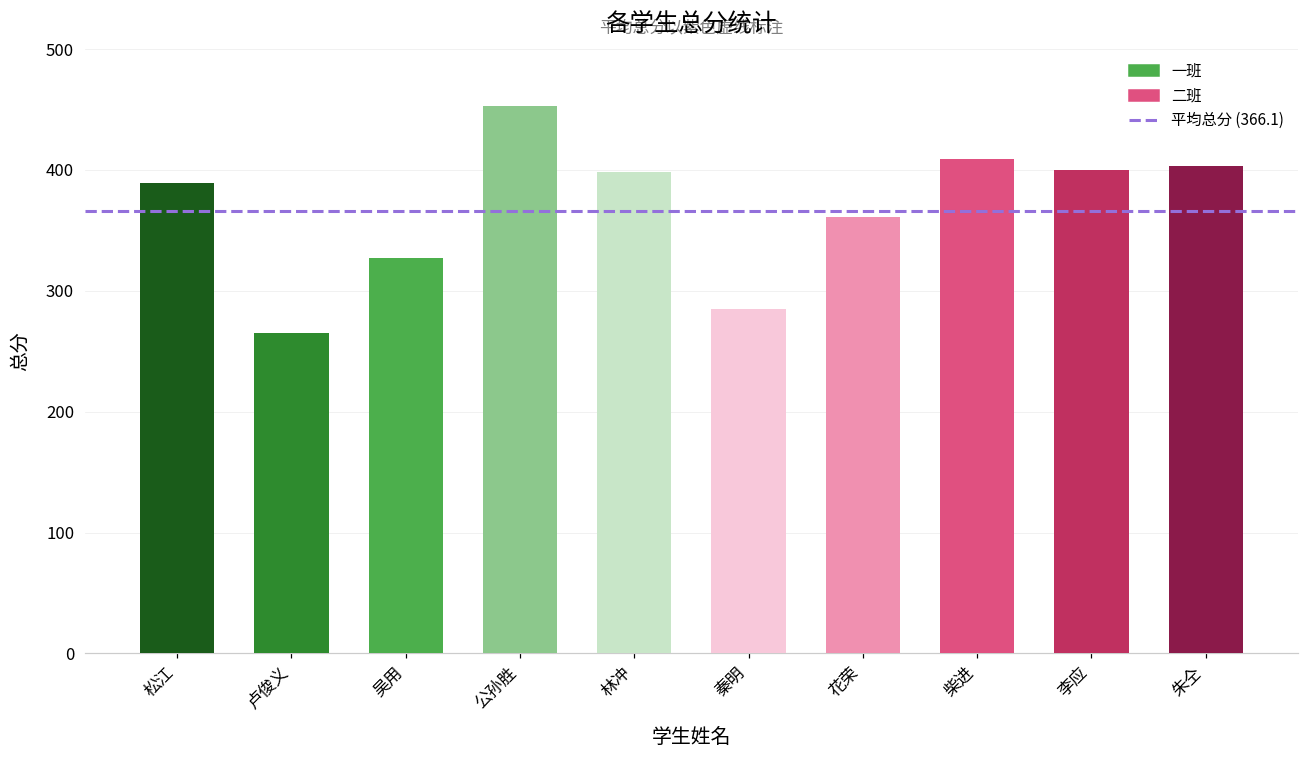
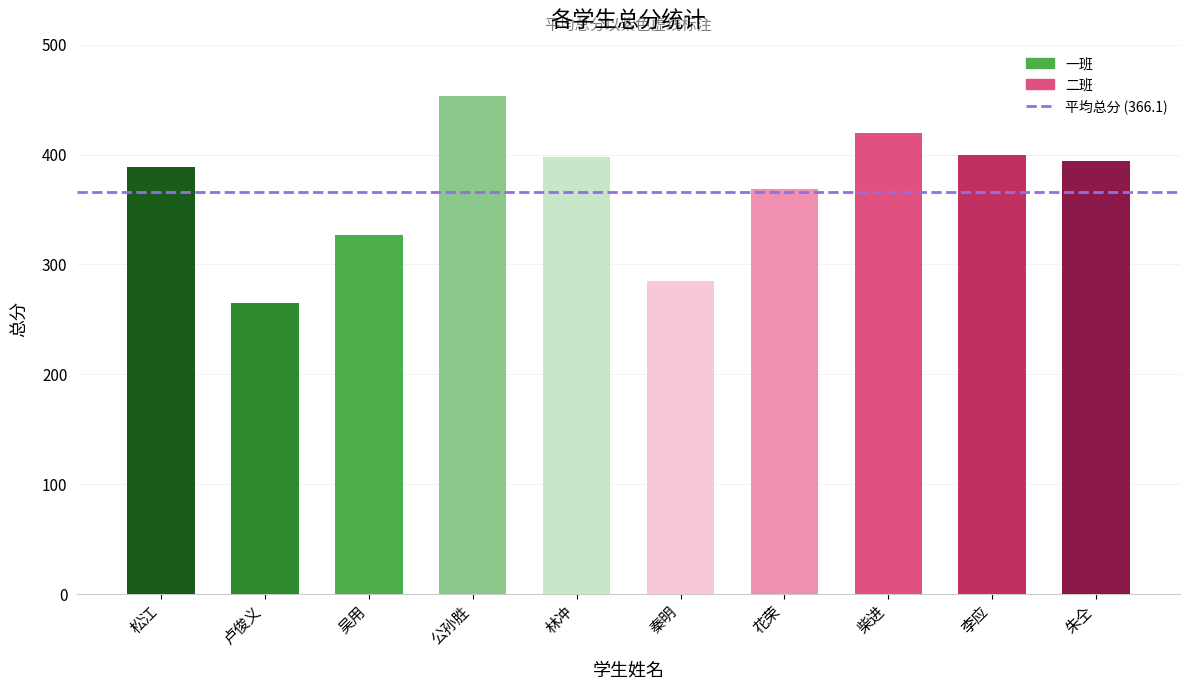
  {
    "松江": 389,
    "卢俊义": 265,
    "吴用": 327,
    "公孙胜": 453,
    "林冲": 398,
    "秦明": 285,
-   "花荣": 361,
-   "柴进": 409,
+   "花荣": 369,
+   "柴进": 420,
    "李应": 400,
-   "朱仝": 403
+   "朱仝": 394
  }
